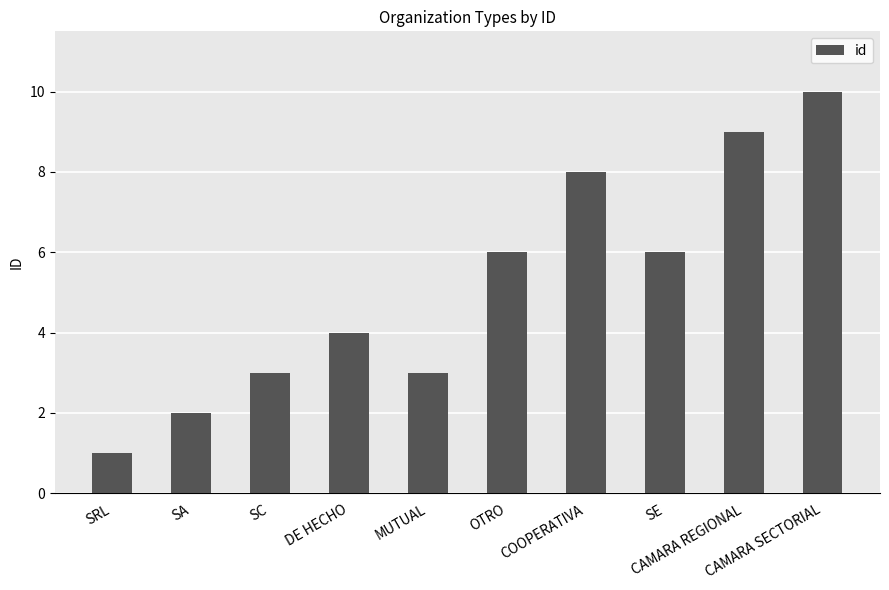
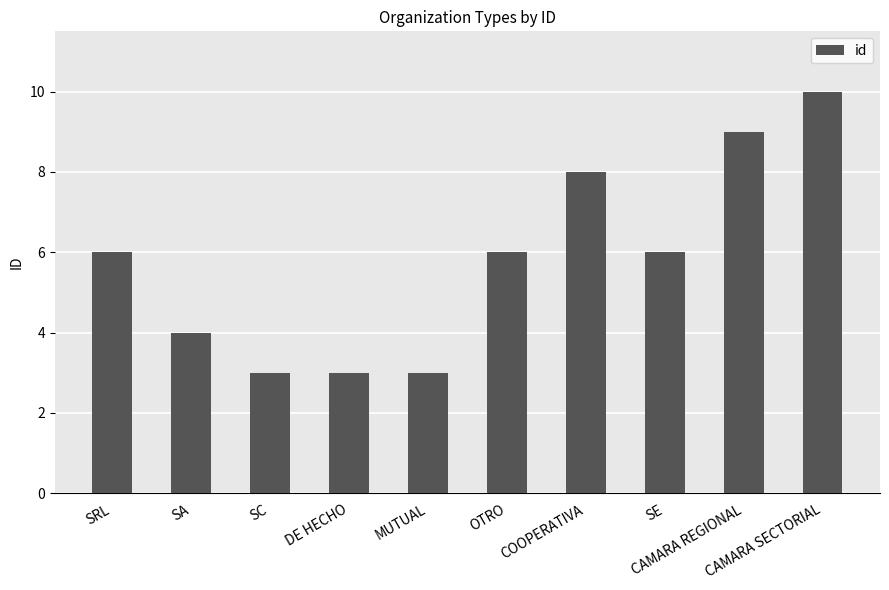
  {
-   "SRL": 1,
-   "SA": 2,
+   "SRL": 6,
+   "SA": 4,
    "SC": 3,
-   "DE HECHO": 4,
+   "DE HECHO": 3,
    "MUTUAL": 3,
    "OTRO": 6,
    "COOPERATIVA": 8,
    "SE": 6,
    "CAMARA REGIONAL": 9,
    "CAMARA SECTORIAL": 10
  }
